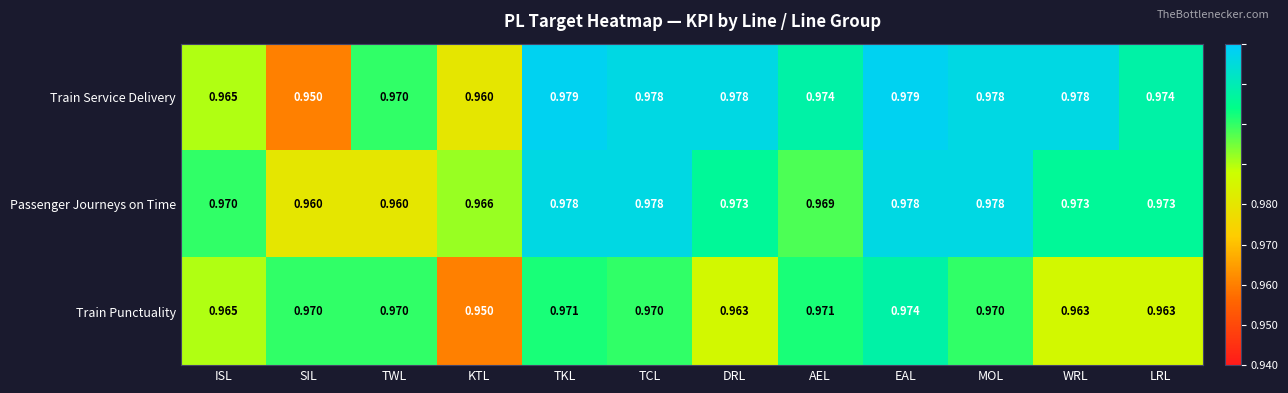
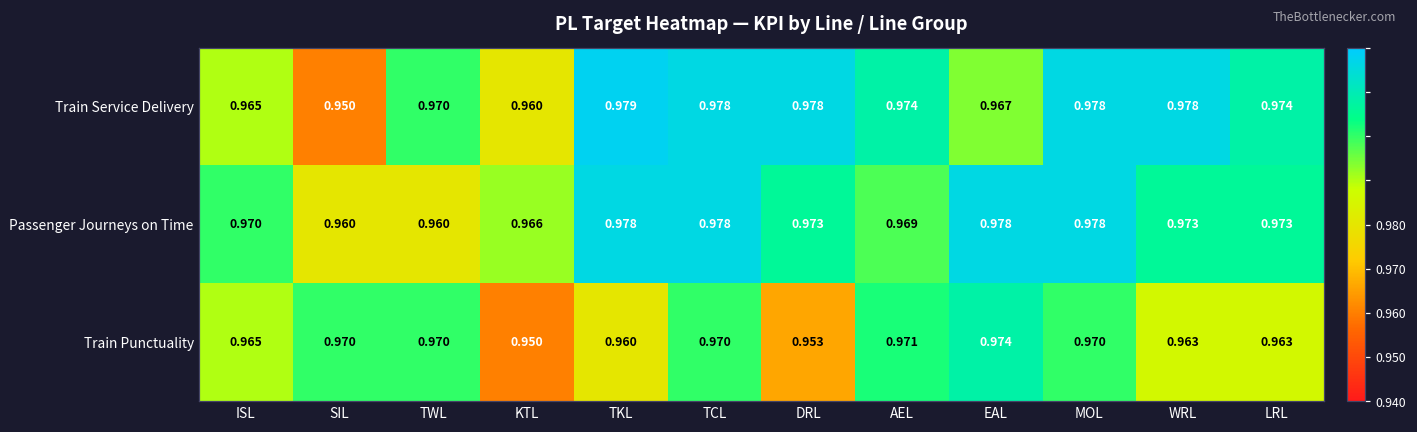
  {
    "Train Service Delivery": {
      "ISL": 0.965,
      "SIL": 0.950,
      "TWL": 0.970,
      "KTL": 0.960,
      "TKL": 0.979,
      "TCL": 0.978,
      "DRL": 0.978,
      "AEL": 0.974,
-     "EAL": 0.979,
+     "EAL": 0.967,
      "MOL": 0.978,
      "WRL": 0.978,
      "LRL": 0.974
    },
    "Passenger Journeys on Time": {
      "ISL": 0.970,
      "SIL": 0.960,
      "TWL": 0.960,
      "KTL": 0.966,
      "TKL": 0.978,
      "TCL": 0.978,
      "DRL": 0.973,
      "AEL": 0.969,
      "EAL": 0.978,
      "MOL": 0.978,
      "WRL": 0.973,
      "LRL": 0.973
    },
    "Train Punctuality": {
      "ISL": 0.965,
      "SIL": 0.970,
      "TWL": 0.970,
      "KTL": 0.950,
-     "TKL": 0.971,
+     "TKL": 0.960,
      "TCL": 0.970,
-     "DRL": 0.963,
+     "DRL": 0.953,
      "AEL": 0.971,
      "EAL": 0.974,
      "MOL": 0.970,
      "WRL": 0.963,
      "LRL": 0.963
    }
  }
